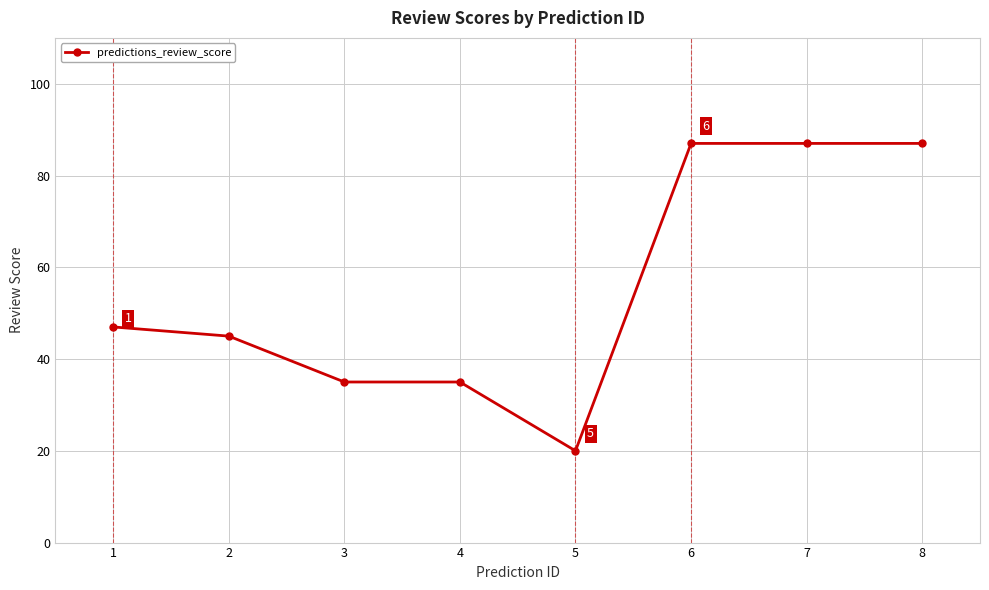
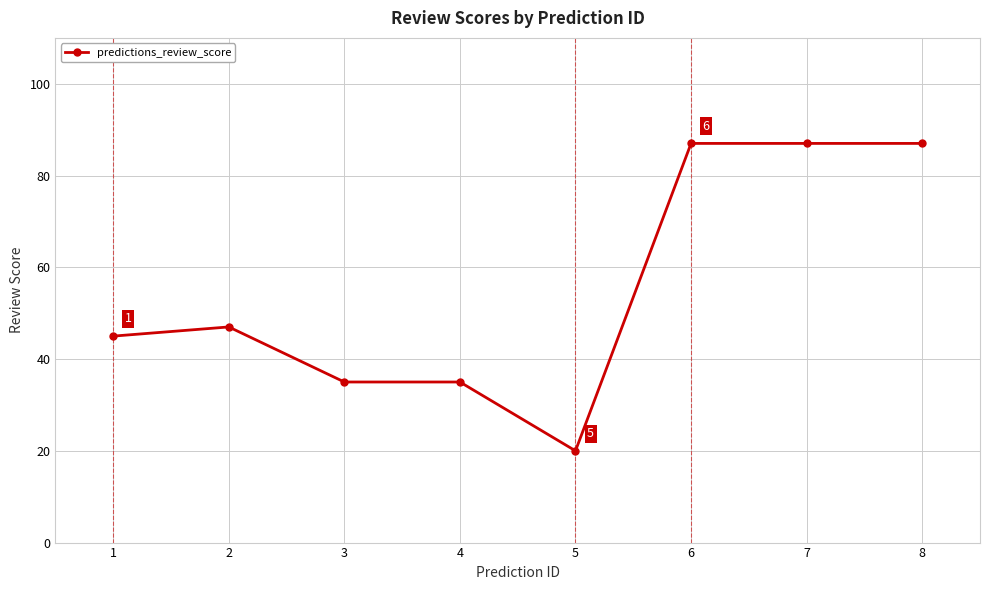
  {
-   "1": 47,
-   "2": 45,
+   "1": 45,
+   "2": 47,
    "3": 35,
    "4": 35,
    "7": 87,
    "8": 87
  }
